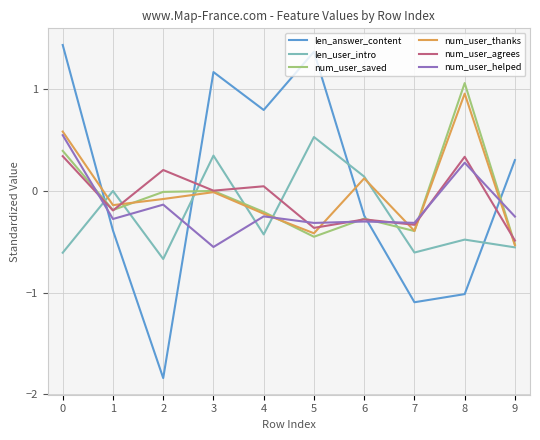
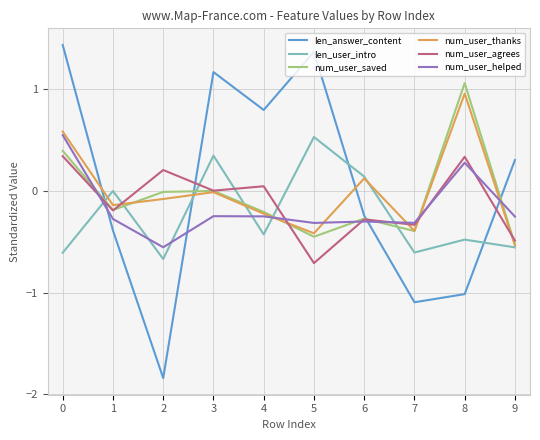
  {
    "num_user_saved": {
      "0": 0.39,
      "2": -0.01,
      "5": -0.45,
      "8": 1.06
    },
    "num_user_thanks": {
      "0": 0.58,
      "1": -0.14,
      "2": -0.08,
      "5": -0.42,
      "8": 0.96
    },
    "num_user_agrees": {
      "0": 0.34,
      "2": 0.21,
      "4": 0.05,
-     "5": -0.36,
+     "5": -0.71,
      "8": 0.34,
      "9": -0.49
    },
    "num_user_helped": {
      "0": 0.55,
      "1": -0.28,
-     "2": -0.13,
-     "3": -0.55,
+     "2": -0.55,
+     "3": -0.25,
      "4": -0.25,
      "5": -0.31,
      "8": 0.28,
      "9": -0.25
    }
  }
